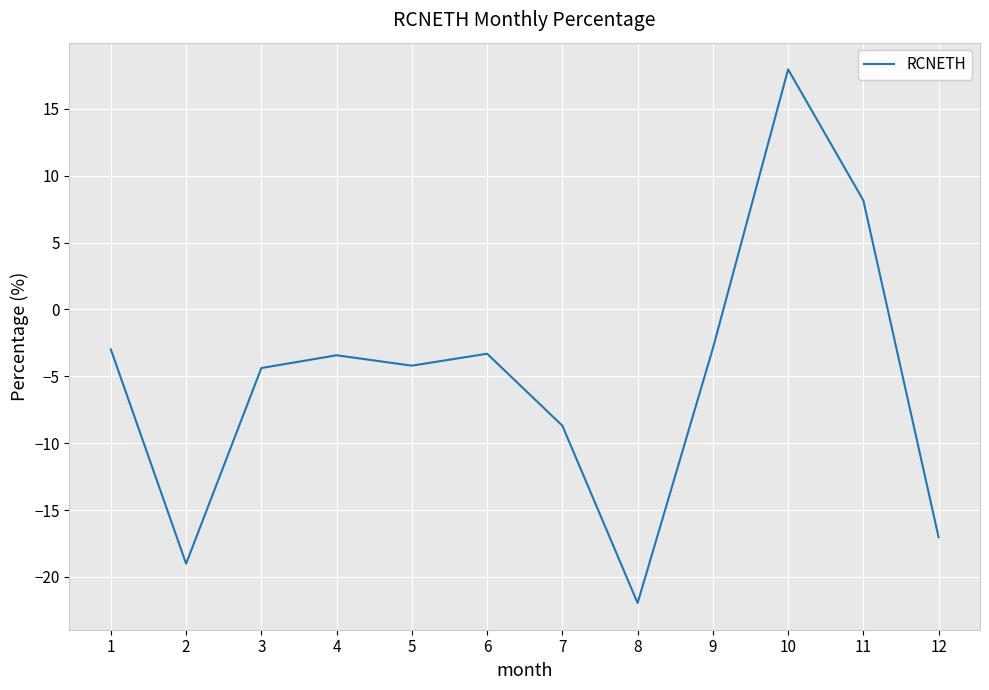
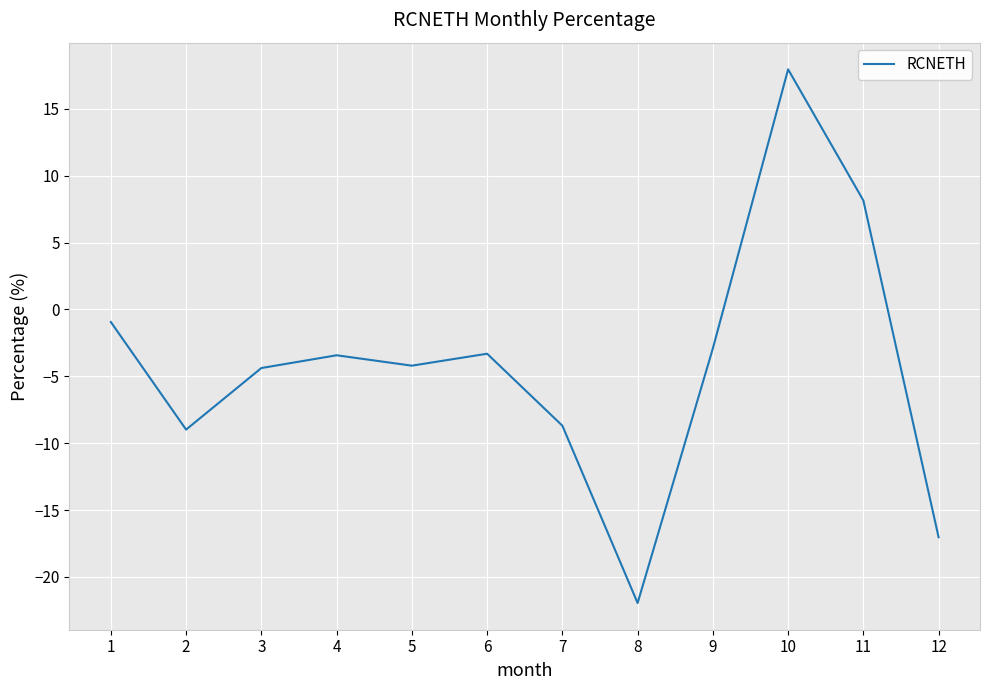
  {
-   "1": -3.0,
-   "2": -19.0,
+   "1": -0.9,
+   "2": -9.0,
    "3": -4.4,
    "4": -3.4,
    "5": -4.2,
    "6": -3.3,
    "7": -8.7,
    "8": -22.0,
    "9": -2.9,
    "10": 18.0,
    "11": 8.2,
    "12": -17.0
  }
